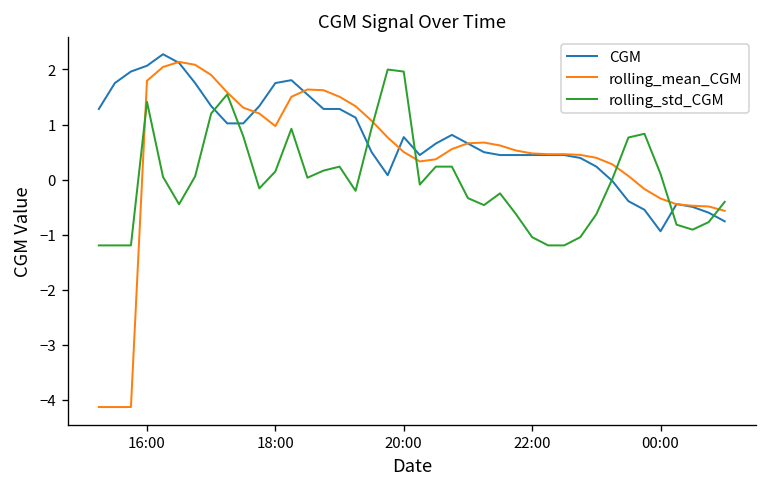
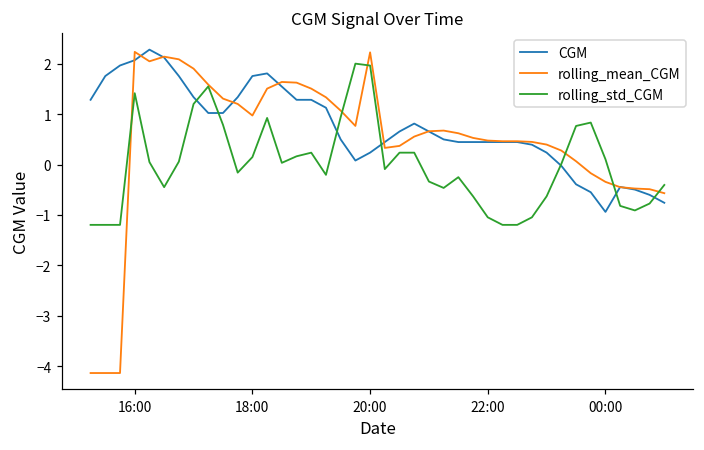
  {
    "CGM": {
      "16:00": 2.1,
      "18:00": 1.8,
-     "20:00": 0.8,
+     "20:00": 0.2,
      "00:00": -0.9
    },
    "rolling_mean_CGM": {
-     "16:00": 1.8,
+     "16:00": 2.2,
      "18:00": 1.0,
-     "20:00": 0.5,
+     "20:00": 2.2,
      "00:00": -0.3
    },
    "rolling_std_CGM": {
      "16:00": 1.4,
      "18:00": 0.1,
      "20:00": 2.0,
      "22:00": -1.0,
      "00:00": 0.1
    }
  }
